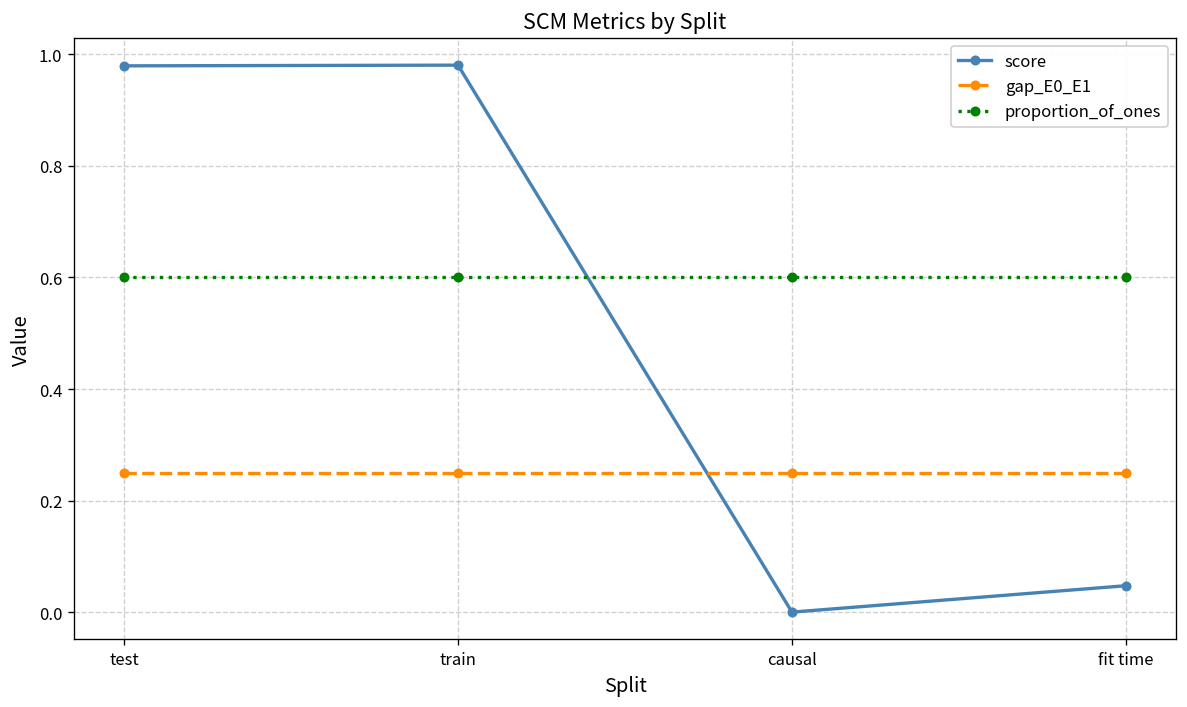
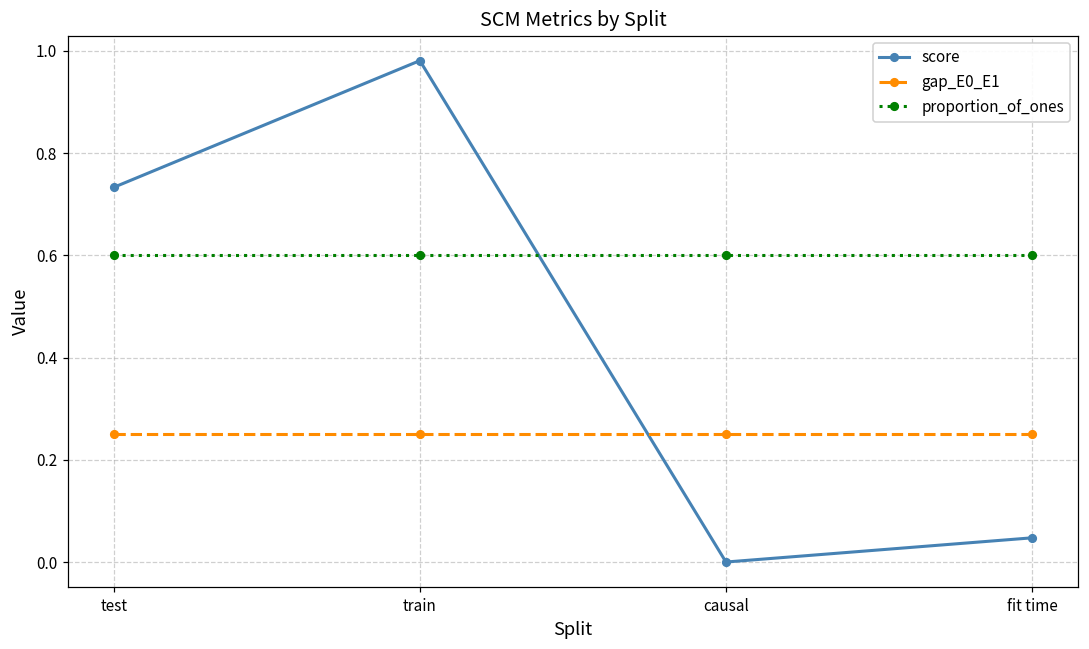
  {
    "score": {
-     "test": 0.98,
+     "test": 0.73,
      "train": 0.98,
      "causal": 0.00,
      "fit time": 0.05
    },
    "gap_E0_E1": {
      "test": 0.25,
      "train": 0.25,
      "causal": 0.25,
      "fit time": 0.25
    },
    "proportion_of_ones": {
      "test": 0.60,
      "train": 0.60,
      "causal": 0.60,
      "fit time": 0.60
    }
  }
